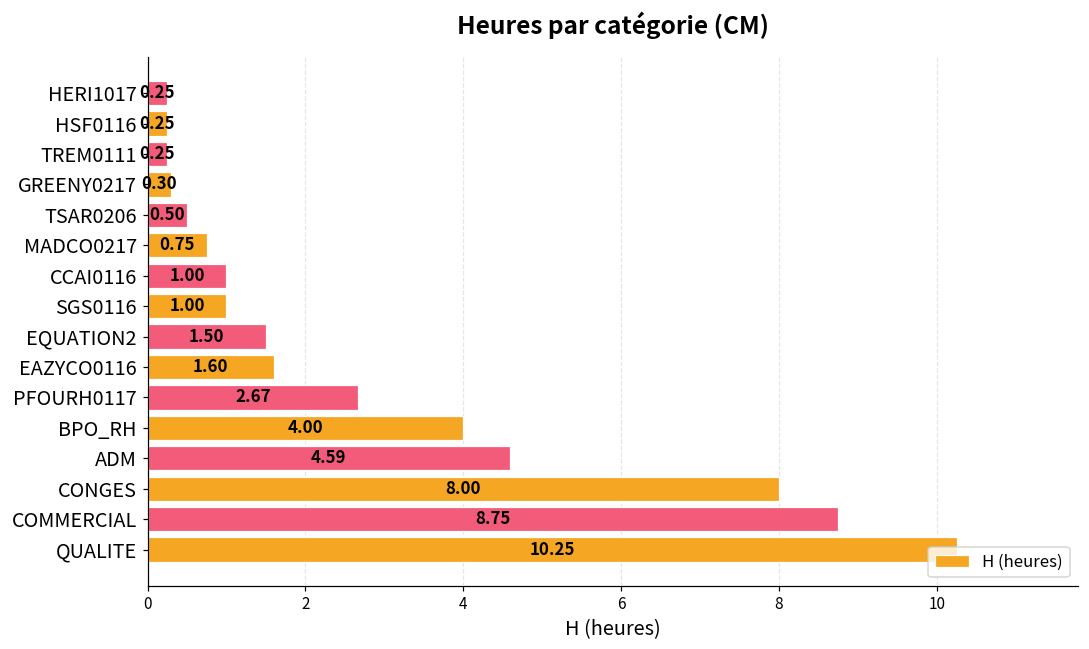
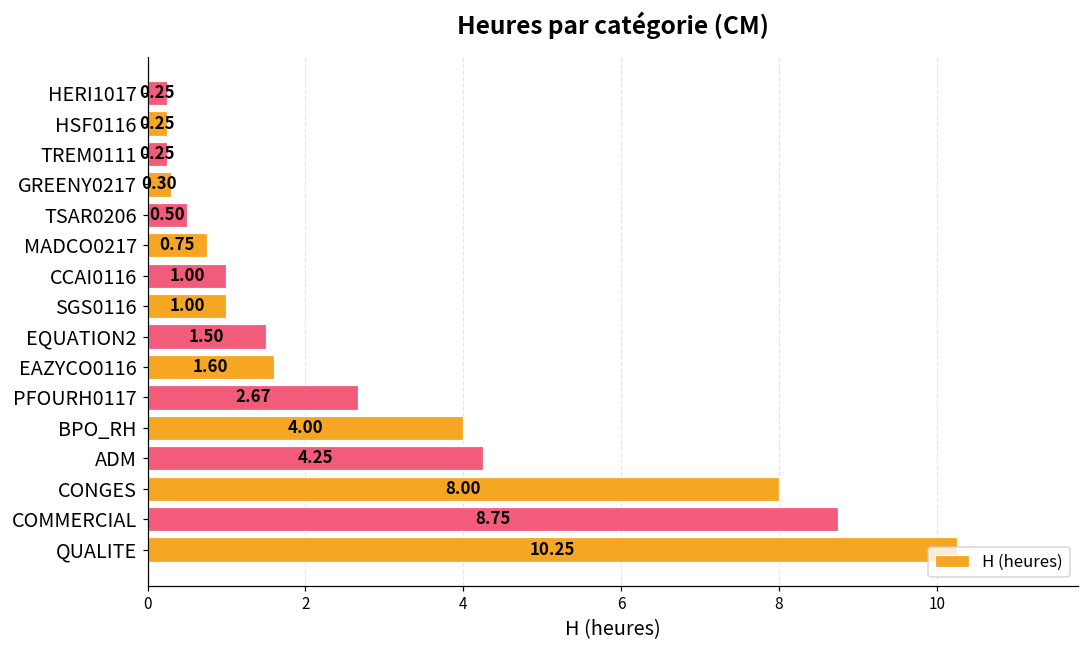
  {
    "HERI1017": 0.25,
    "HSF0116": 0.25,
    "TREM0111": 0.25,
    "GREENY0217": 0.30,
    "TSAR0206": 0.50,
    "MADCO0217": 0.75,
    "CCAI0116": 1.00,
    "SGS0116": 1.00,
    "EQUATION2": 1.50,
    "EAZYCO0116": 1.60,
    "PFOURH0117": 2.67,
    "BPO_RH": 4.00,
-   "ADM": 4.59,
+   "ADM": 4.25,
    "CONGES": 8.00,
    "COMMERCIAL": 8.75
  }
